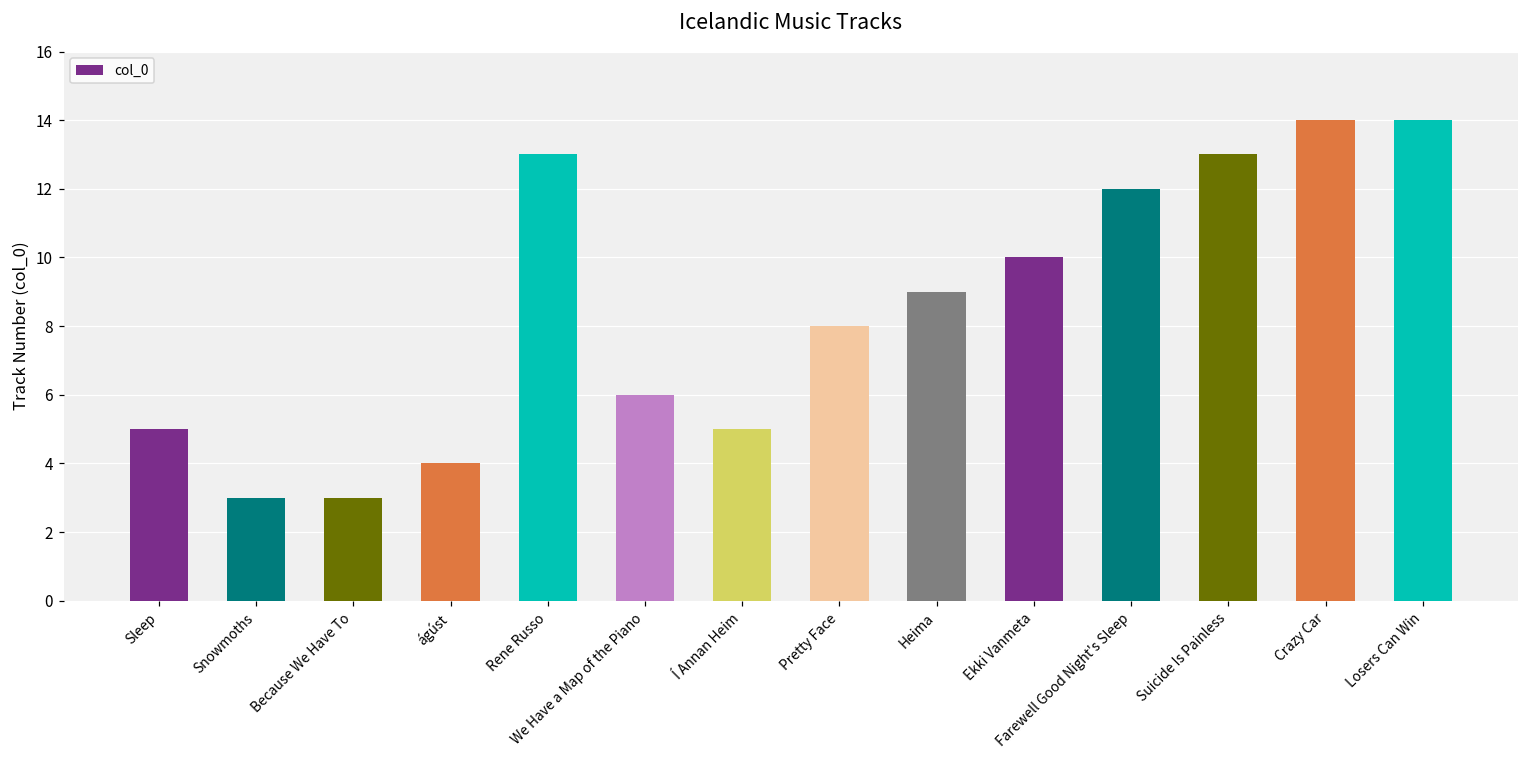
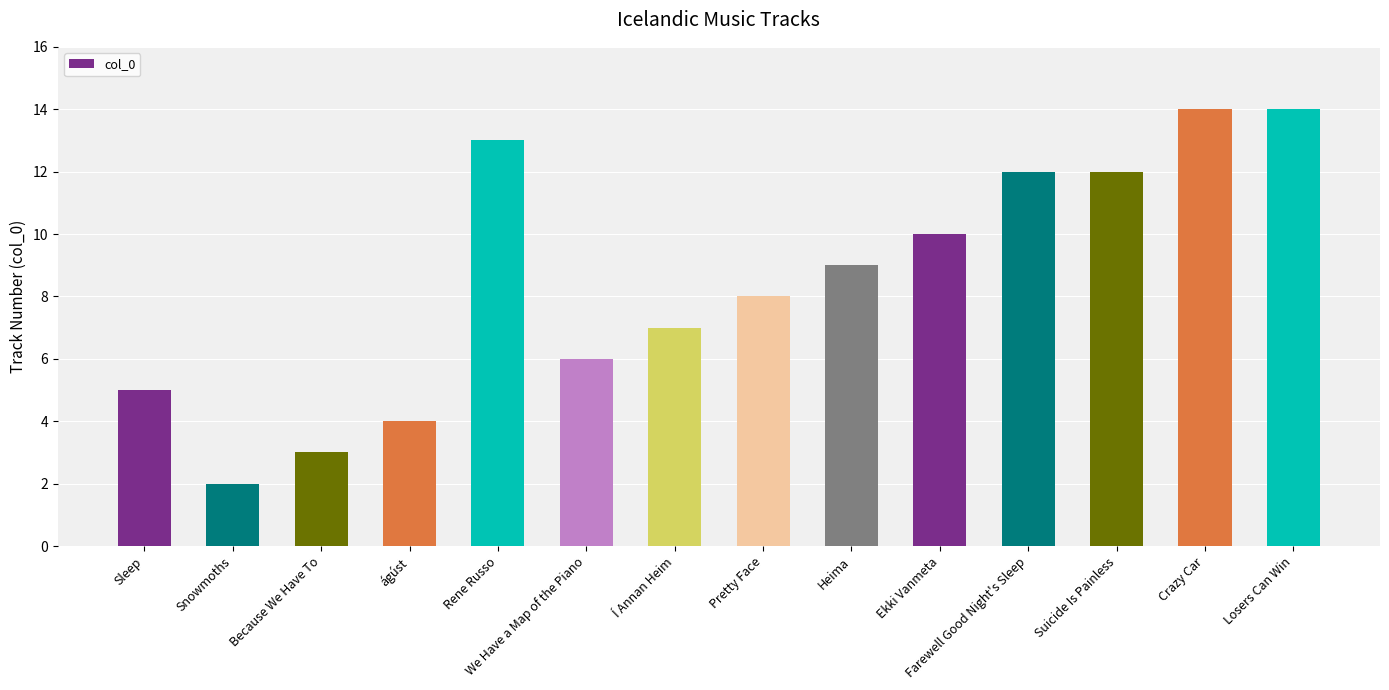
  {
    "Sleep": 5,
-   "Snowmoths": 3,
+   "Snowmoths": 2,
    "Because We Have To": 3,
    "ágúst": 4,
    "Rene Russo": 13,
    "We Have a Map of the Piano": 6,
-   "Í Annan Heim": 5,
+   "Í Annan Heim": 7,
    "Pretty Face": 8,
    "Heima": 9,
    "Ekki Vanmeta": 10,
    "Farewell Good Night's Sleep": 12,
-   "Suicide Is Painless": 13,
+   "Suicide Is Painless": 12,
    "Crazy Car": 14,
    "Losers Can Win": 14
  }
